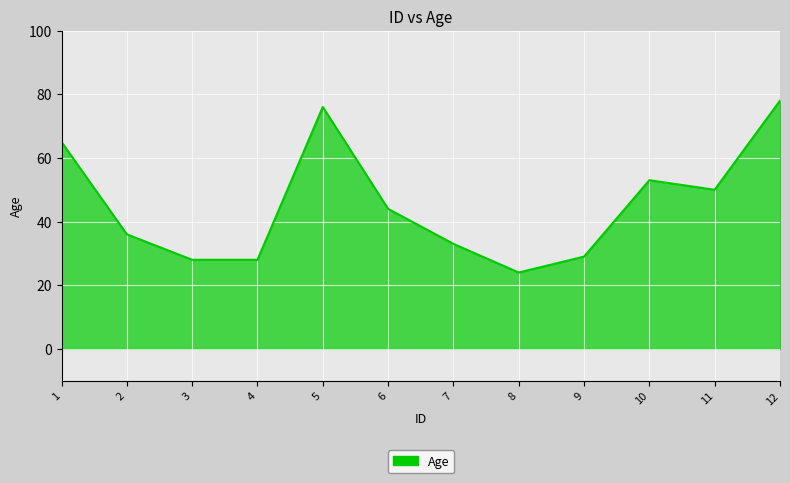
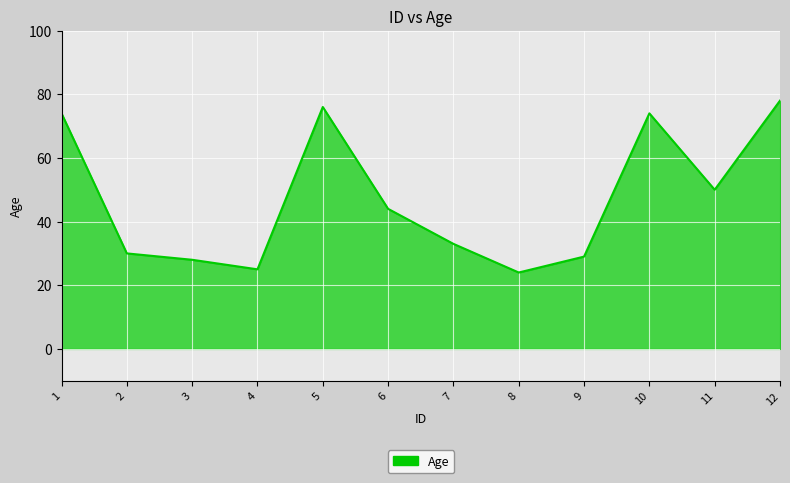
  {
-   "1": 65,
-   "2": 36,
+   "1": 74,
+   "2": 30,
    "3": 28,
-   "4": 28,
+   "4": 25,
    "5": 76,
    "6": 44,
    "7": 33,
    "8": 24,
    "9": 29,
-   "10": 53,
+   "10": 74,
    "11": 50,
    "12": 78
  }
